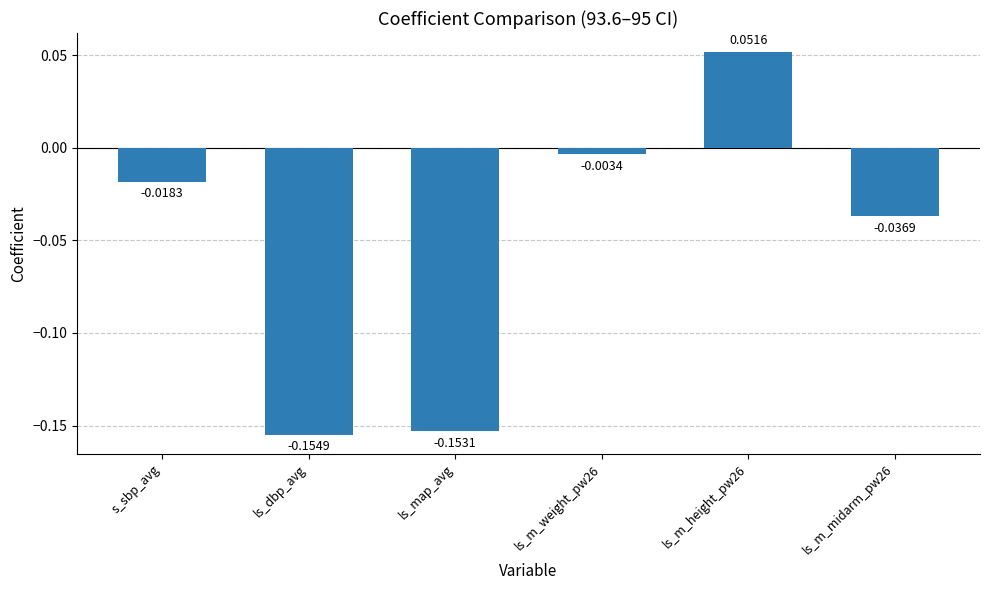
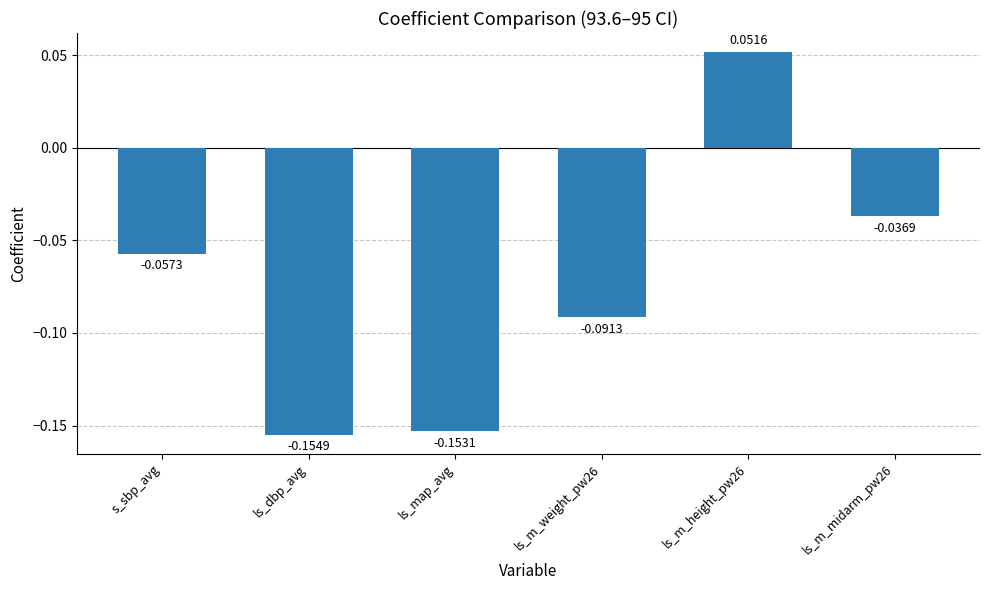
  {
-   "s_sbp_avg": -0.0183,
+   "s_sbp_avg": -0.0573,
    "ls_dbp_avg": -0.1549,
    "ls_map_avg": -0.1531,
-   "ls_m_weight_pw26": -0.0034,
+   "ls_m_weight_pw26": -0.0913,
    "ls_m_height_pw26": 0.0516,
    "ls_m_midarm_pw26": -0.0369
  }
